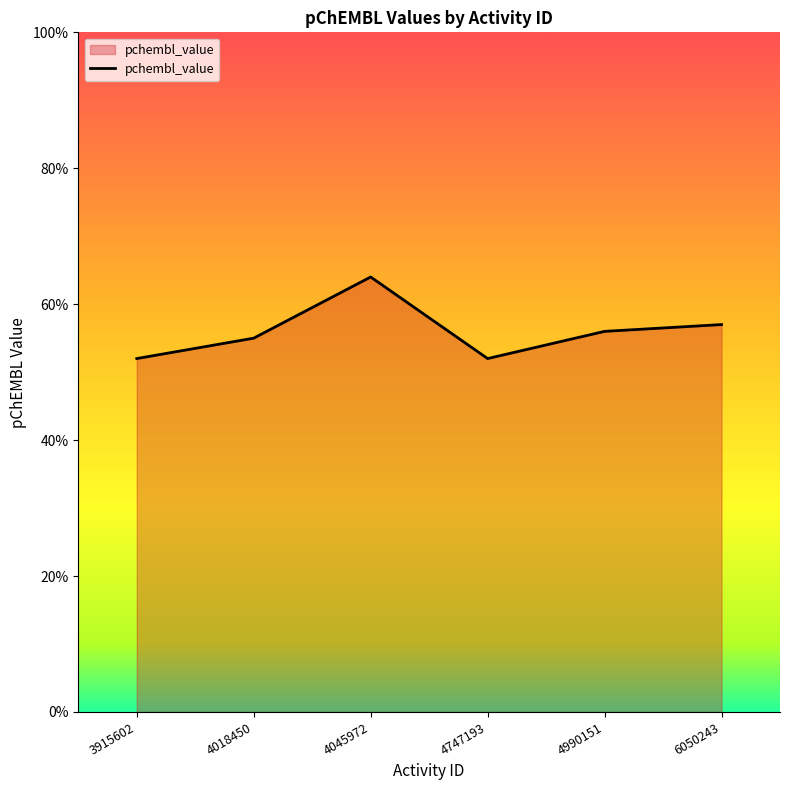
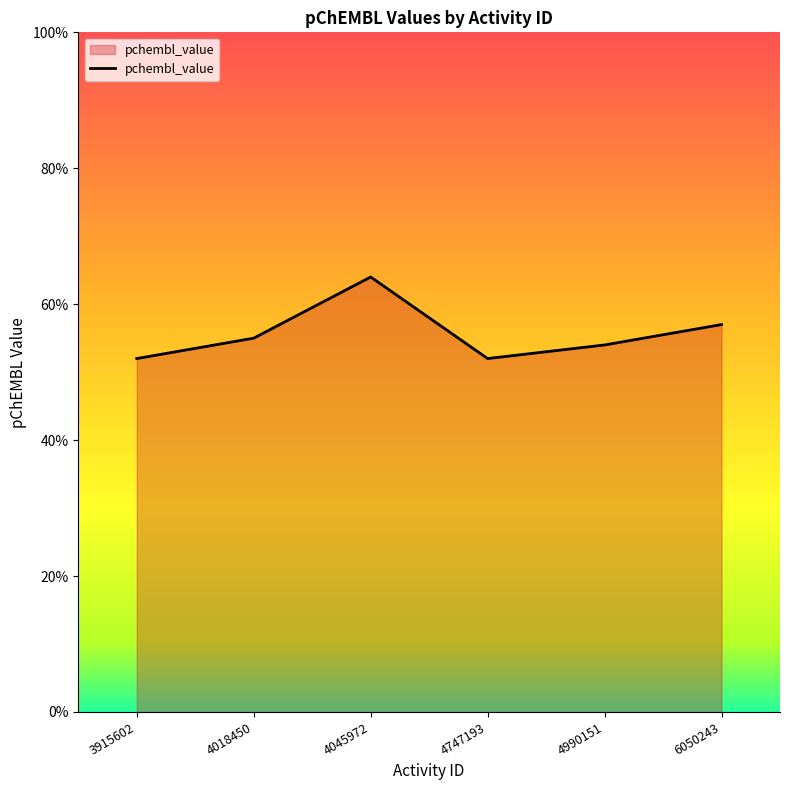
  {
    "3915602": "52%",
    "4018450": "55%",
    "4045972": "64%",
    "4747193": "52%",
-   "4990151": "56%",
+   "4990151": "54%",
    "6050243": "57%"
  }
